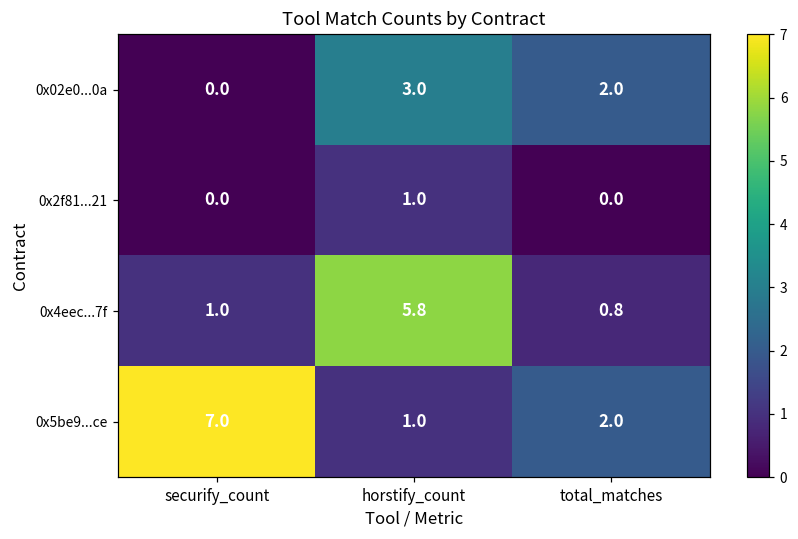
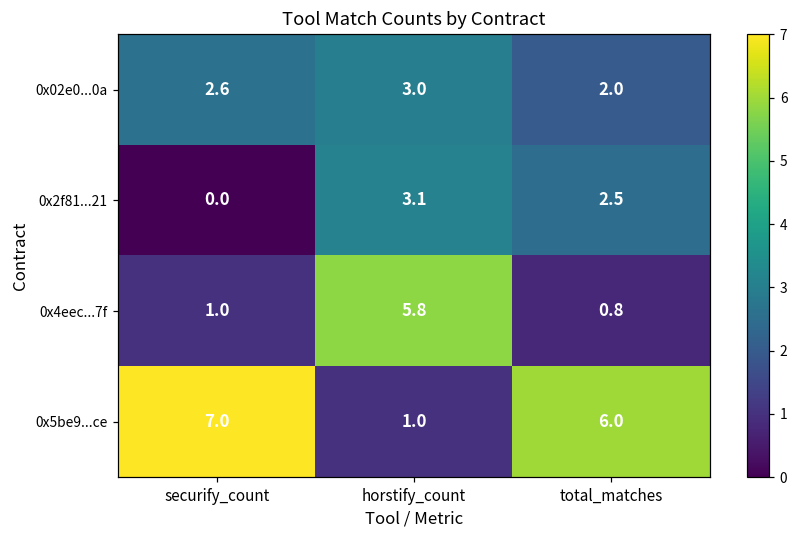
  {
    "0x02e0...0a": {
-     "securify_count": 0.0,
+     "securify_count": 2.6,
      "horstify_count": 3.0,
      "total_matches": 2.0
    },
    "0x2f81...21": {
      "securify_count": 0.0,
-     "horstify_count": 1.0,
-     "total_matches": 0.0
+     "horstify_count": 3.1,
+     "total_matches": 2.5
    },
    "0x4eec...7f": {
      "securify_count": 1.0,
      "horstify_count": 5.8,
      "total_matches": 0.8
    },
    "0x5be9...ce": {
      "securify_count": 7.0,
      "horstify_count": 1.0,
-     "total_matches": 2.0
+     "total_matches": 6.0
    }
  }
